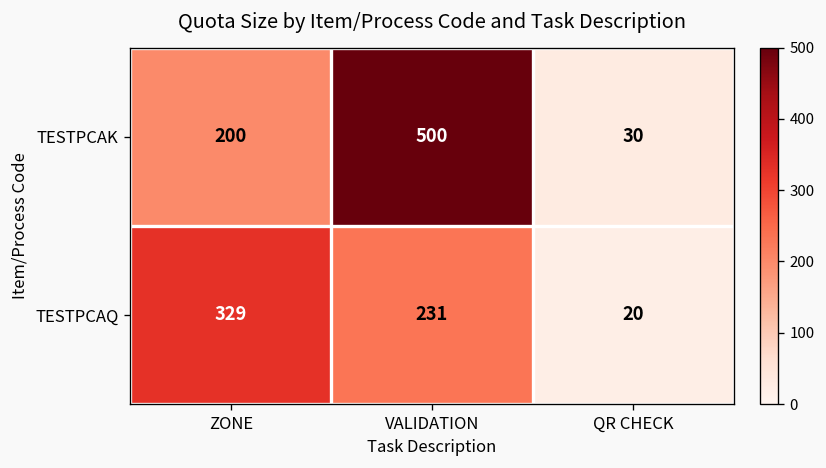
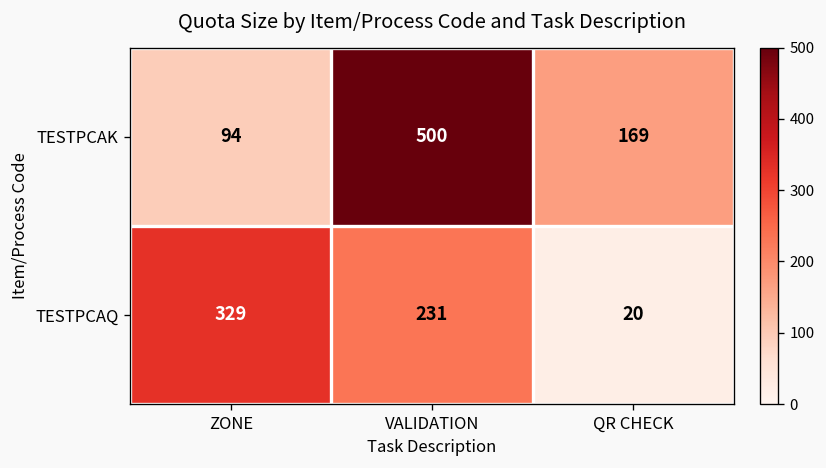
  {
    "TESTPCAK": {
-     "ZONE": 200,
+     "ZONE": 94,
      "VALIDATION": 500,
-     "QR CHECK": 30
+     "QR CHECK": 169
    },
    "TESTPCAQ": {
      "ZONE": 329,
      "VALIDATION": 231,
      "QR CHECK": 20
    }
  }
